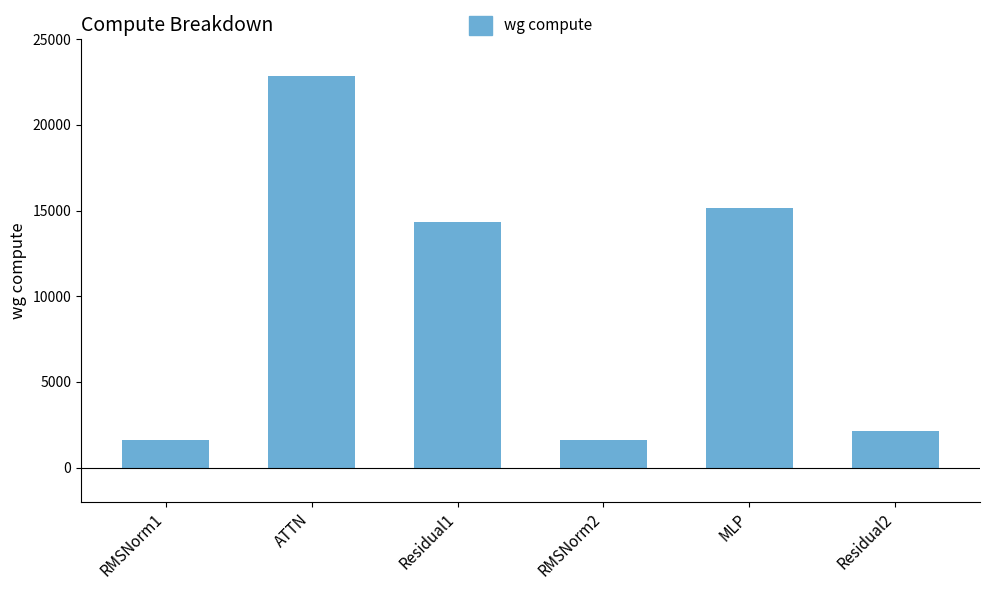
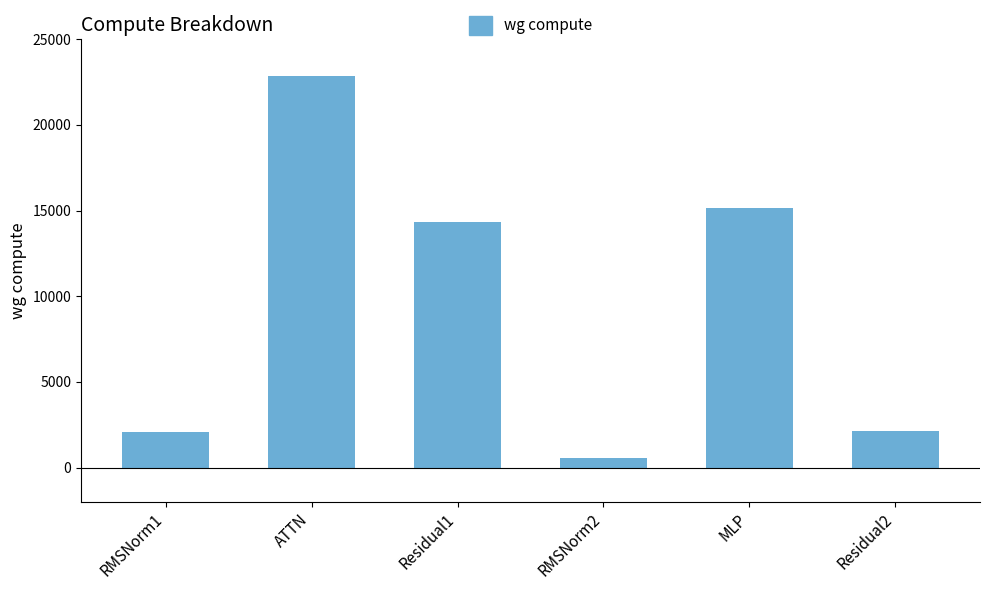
  {
-   "RMSNorm1": 1600,
+   "RMSNorm1": 2100,
    "ATTN": 22800,
    "Residual1": 14300,
-   "RMSNorm2": 1600,
+   "RMSNorm2": 600,
    "MLP": 15100,
    "Residual2": 2100
  }
